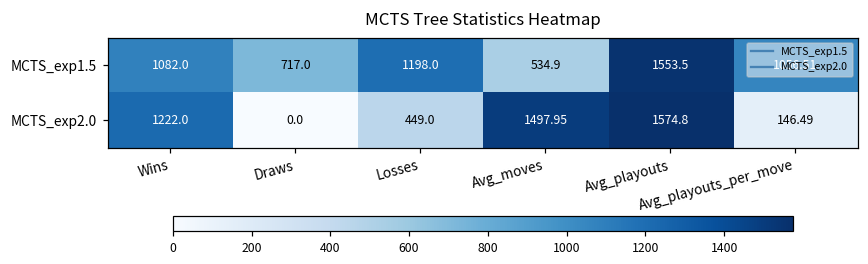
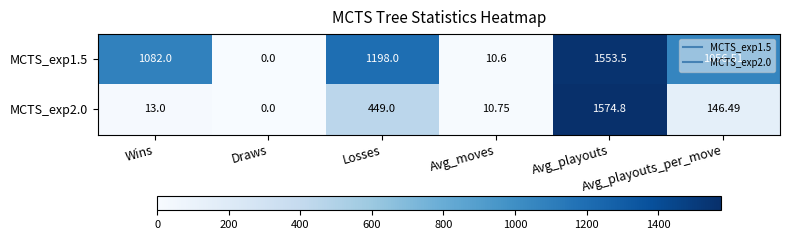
  {
    "MCTS_exp1.5": {
      "Wins": 1082.0,
-     "Draws": 717.0,
+     "Draws": 0.0,
      "Losses": 1198.0,
-     "Avg_moves": 534.9,
+     "Avg_moves": 10.6,
      "Avg_playouts": 1553.5
    },
    "MCTS_exp2.0": {
-     "Wins": 1222.0,
+     "Wins": 13.0,
      "Draws": 0.0,
      "Losses": 449.0,
-     "Avg_moves": 1497.95,
+     "Avg_moves": 10.75,
      "Avg_playouts": 1574.8,
      "Avg_playouts_per_move": 146.49
    }
  }
